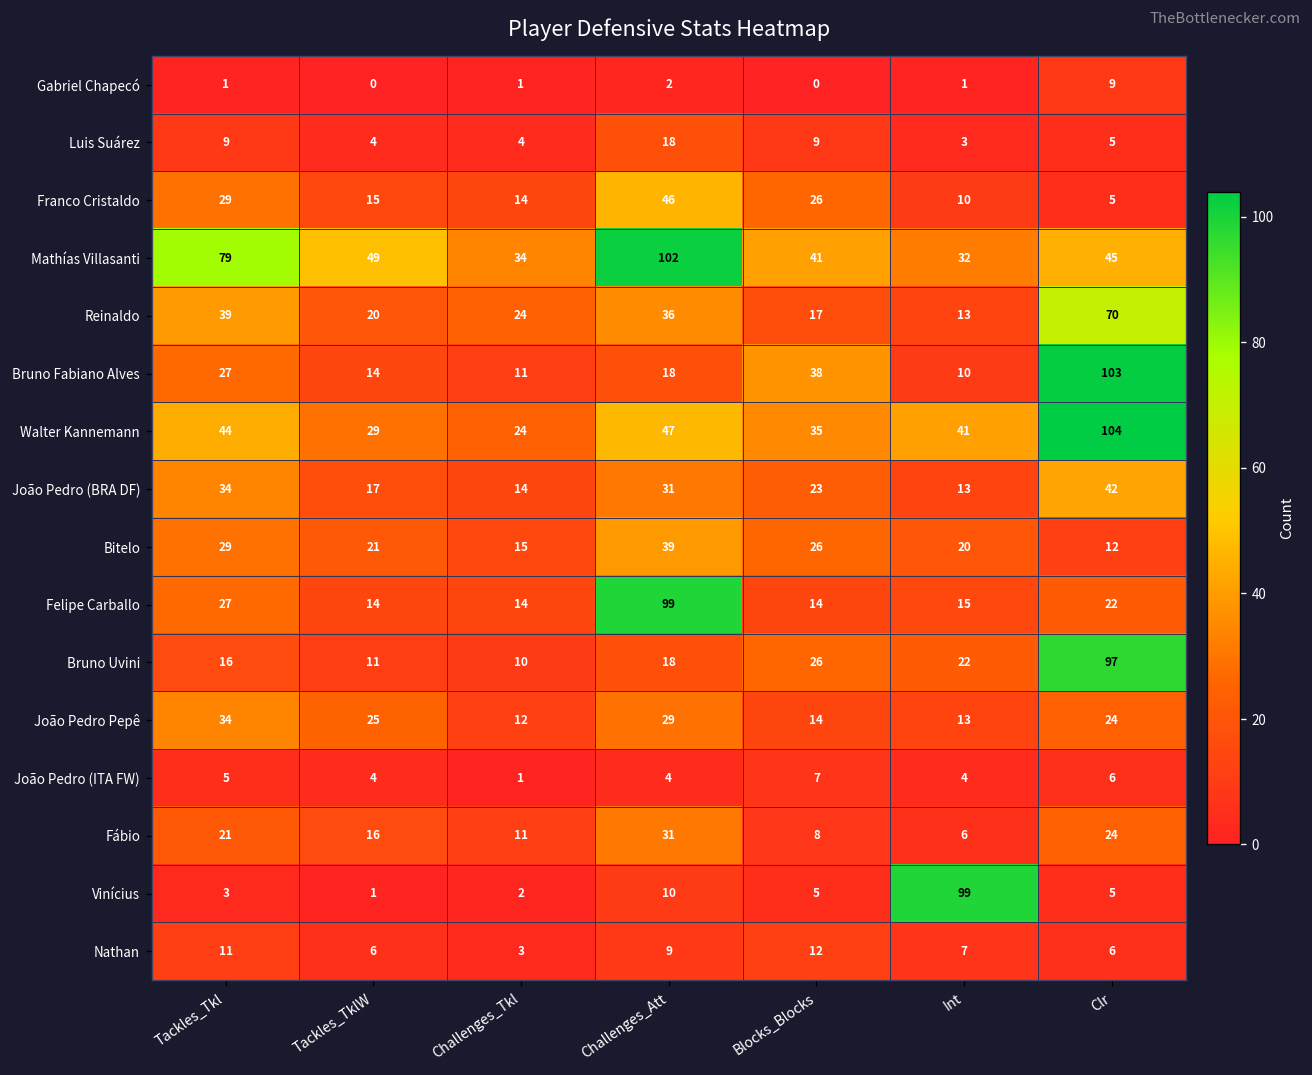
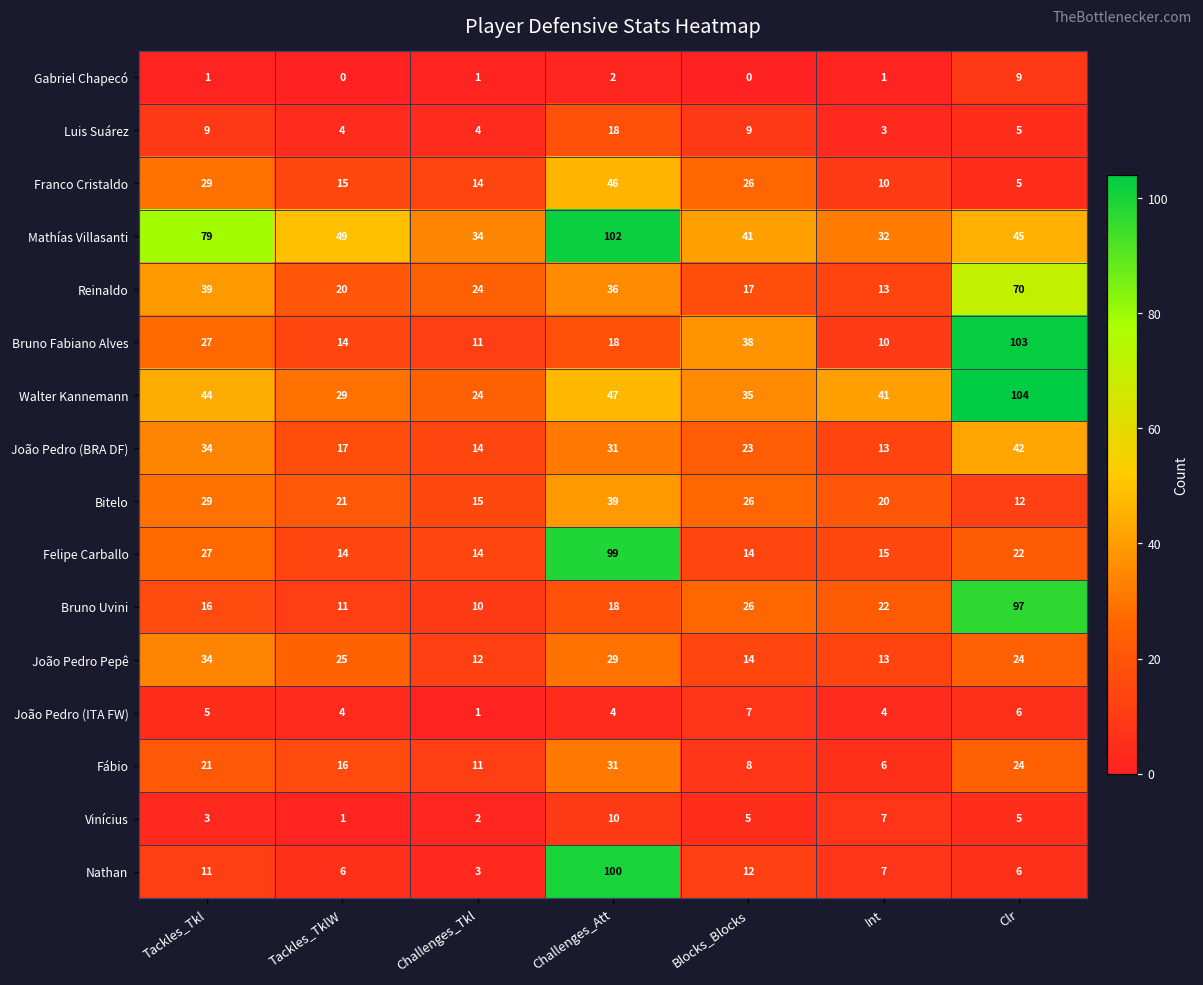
  {
    "Gabriel Chapecó": {
      "Tackles_Tkl": 1,
      "Tackles_TklW": 0,
      "Challenges_Tkl": 1,
      "Challenges_Att": 2,
      "Blocks_Blocks": 0,
      "Int": 1,
      "Clr": 9
    },
    "Luis Suárez": {
      "Tackles_Tkl": 9,
      "Tackles_TklW": 4,
      "Challenges_Tkl": 4,
      "Challenges_Att": 18,
      "Blocks_Blocks": 9,
      "Int": 3,
      "Clr": 5
    },
    "Franco Cristaldo": {
      "Tackles_Tkl": 29,
      "Tackles_TklW": 15,
      "Challenges_Tkl": 14,
      "Challenges_Att": 46,
      "Blocks_Blocks": 26,
      "Int": 10,
      "Clr": 5
    },
    "Mathías Villasanti": {
      "Tackles_Tkl": 79,
      "Tackles_TklW": 49,
      "Challenges_Tkl": 34,
      "Challenges_Att": 102,
      "Blocks_Blocks": 41,
      "Int": 32,
      "Clr": 45
    },
    "Reinaldo": {
      "Tackles_Tkl": 39,
      "Tackles_TklW": 20,
      "Challenges_Tkl": 24,
      "Challenges_Att": 36,
      "Blocks_Blocks": 17,
      "Int": 13,
      "Clr": 70
    },
    "Bruno Fabiano Alves": {
      "Tackles_Tkl": 27,
      "Tackles_TklW": 14,
      "Challenges_Tkl": 11,
      "Challenges_Att": 18,
      "Blocks_Blocks": 38,
      "Int": 10,
      "Clr": 103
    },
    "Walter Kannemann": {
      "Tackles_Tkl": 44,
      "Tackles_TklW": 29,
      "Challenges_Tkl": 24,
      "Challenges_Att": 47,
      "Blocks_Blocks": 35,
      "Int": 41,
      "Clr": 104
    },
    "João Pedro (BRA DF)": {
      "Tackles_Tkl": 34,
      "Tackles_TklW": 17,
      "Challenges_Tkl": 14,
      "Challenges_Att": 31,
      "Blocks_Blocks": 23,
      "Int": 13,
      "Clr": 42
    },
    "Bitelo": {
      "Tackles_Tkl": 29,
      "Tackles_TklW": 21,
      "Challenges_Tkl": 15,
      "Challenges_Att": 39,
      "Blocks_Blocks": 26,
      "Int": 20,
      "Clr": 12
    },
    "Felipe Carballo": {
      "Tackles_Tkl": 27,
      "Tackles_TklW": 14,
      "Challenges_Tkl": 14,
      "Challenges_Att": 99,
      "Blocks_Blocks": 14,
      "Int": 15,
      "Clr": 22
    },
    "Bruno Uvini": {
      "Tackles_Tkl": 16,
      "Tackles_TklW": 11,
      "Challenges_Tkl": 10,
      "Challenges_Att": 18,
      "Blocks_Blocks": 26,
      "Int": 22,
      "Clr": 97
    },
    "João Pedro Pepê": {
      "Tackles_Tkl": 34,
      "Tackles_TklW": 25,
      "Challenges_Tkl": 12,
      "Challenges_Att": 29,
      "Blocks_Blocks": 14,
      "Int": 13,
      "Clr": 24
    },
    "João Pedro (ITA FW)": {
      "Tackles_Tkl": 5,
      "Tackles_TklW": 4,
      "Challenges_Tkl": 1,
      "Challenges_Att": 4,
      "Blocks_Blocks": 7,
      "Int": 4,
      "Clr": 6
    },
    "Fábio": {
      "Tackles_Tkl": 21,
      "Tackles_TklW": 16,
      "Challenges_Tkl": 11,
      "Challenges_Att": 31,
      "Blocks_Blocks": 8,
      "Int": 6,
      "Clr": 24
    },
    "Vinícius": {
      "Tackles_Tkl": 3,
      "Tackles_TklW": 1,
      "Challenges_Tkl": 2,
      "Challenges_Att": 10,
      "Blocks_Blocks": 5,
-     "Int": 99,
+     "Int": 7,
      "Clr": 5
    },
    "Nathan": {
      "Tackles_Tkl": 11,
      "Tackles_TklW": 6,
      "Challenges_Tkl": 3,
-     "Challenges_Att": 9,
+     "Challenges_Att": 100,
      "Blocks_Blocks": 12,
      "Int": 7,
      "Clr": 6
    }
  }
